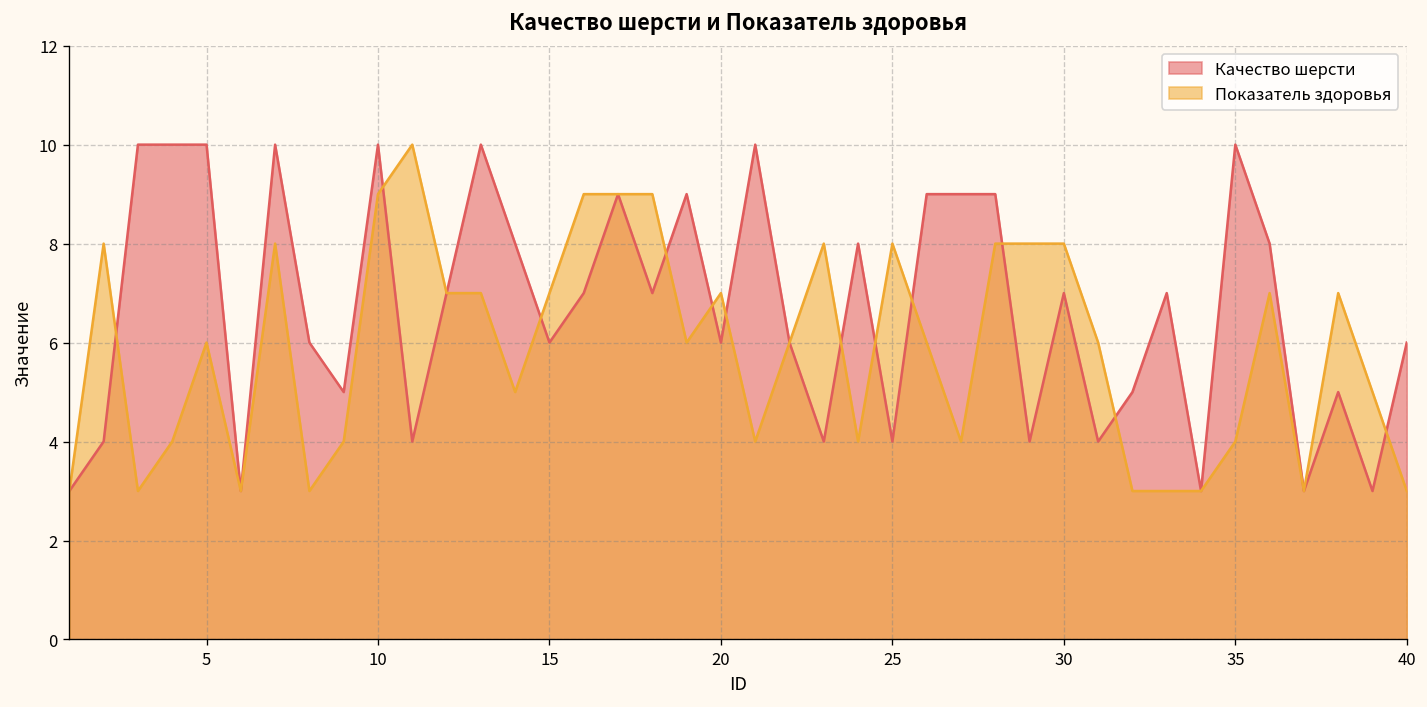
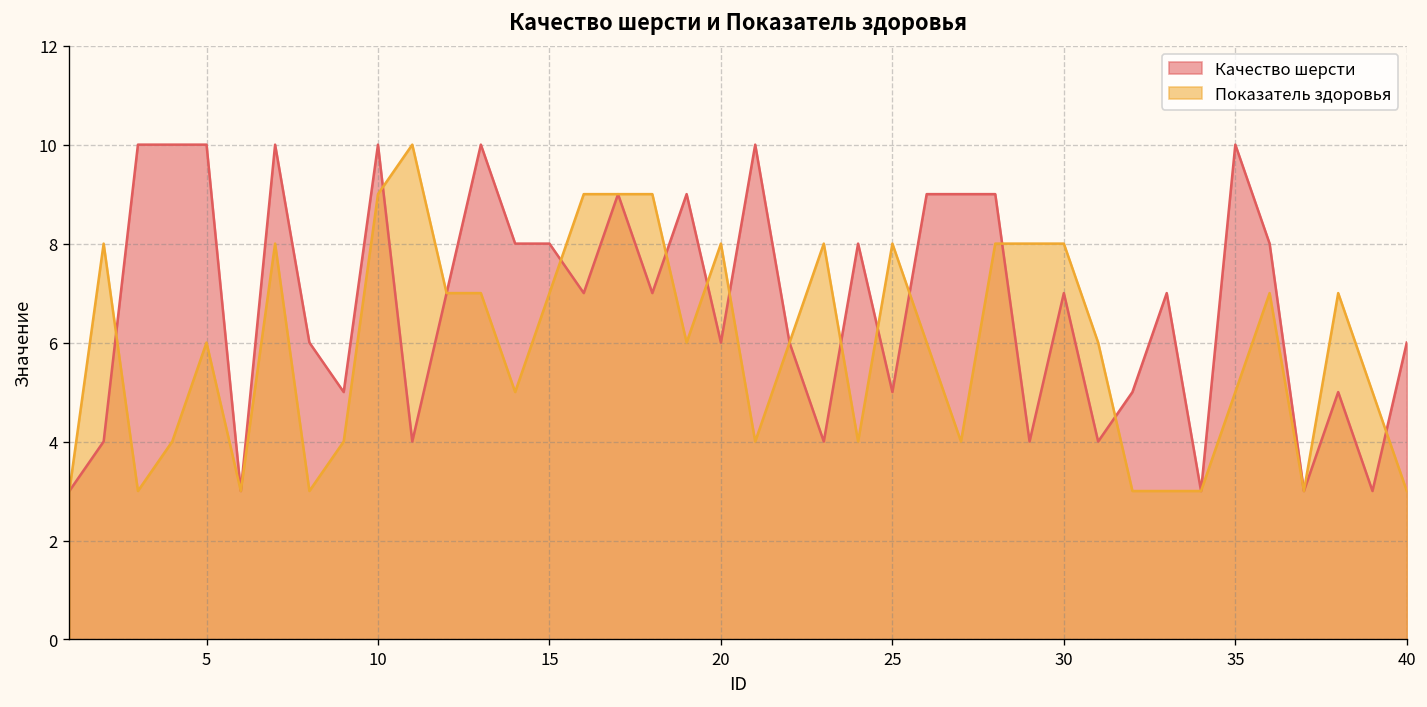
  {
    "Качество шерсти": {
      "5": 10,
      "10": 10,
-     "15": 6,
+     "15": 8,
      "20": 6,
-     "25": 4,
+     "25": 5,
      "30": 7,
      "35": 10,
      "40": 6
    },
    "Показатель здоровья": {
      "5": 6,
      "10": 9,
      "15": 7,
-     "20": 7,
+     "20": 8,
      "25": 8,
      "30": 8,
-     "35": 4,
+     "35": 5,
      "40": 3
    }
  }
